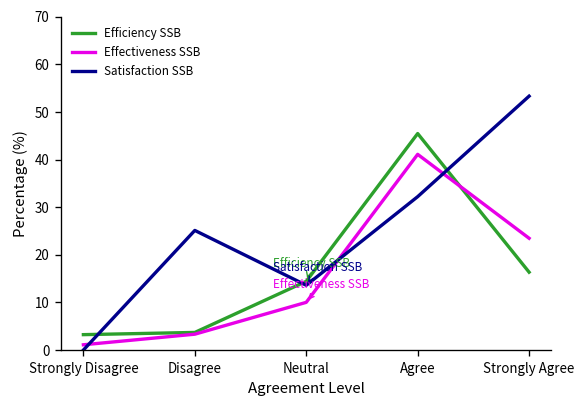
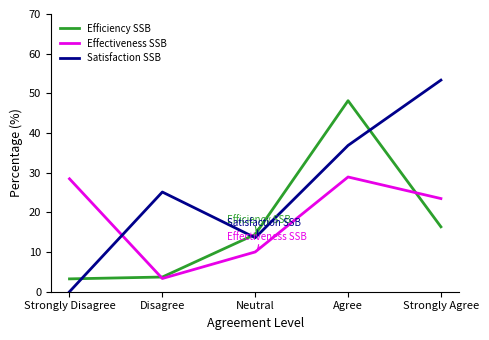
  {
    "Efficiency SSB": {
      "Strongly Disagree": 3,
      "Neutral": 14,
-     "Agree": 45,
+     "Agree": 48,
      "Strongly Agree": 16
    },
    "Effectiveness SSB": {
-     "Strongly Disagree": 1,
+     "Strongly Disagree": 28,
      "Neutral": 10,
-     "Agree": 41,
+     "Agree": 29,
      "Strongly Agree": 23
    },
    "Satisfaction SSB": {
      "Strongly Disagree": 0,
      "Disagree": 25,
      "Neutral": 14,
-     "Agree": 32,
+     "Agree": 37,
      "Strongly Agree": 53
    }
  }
